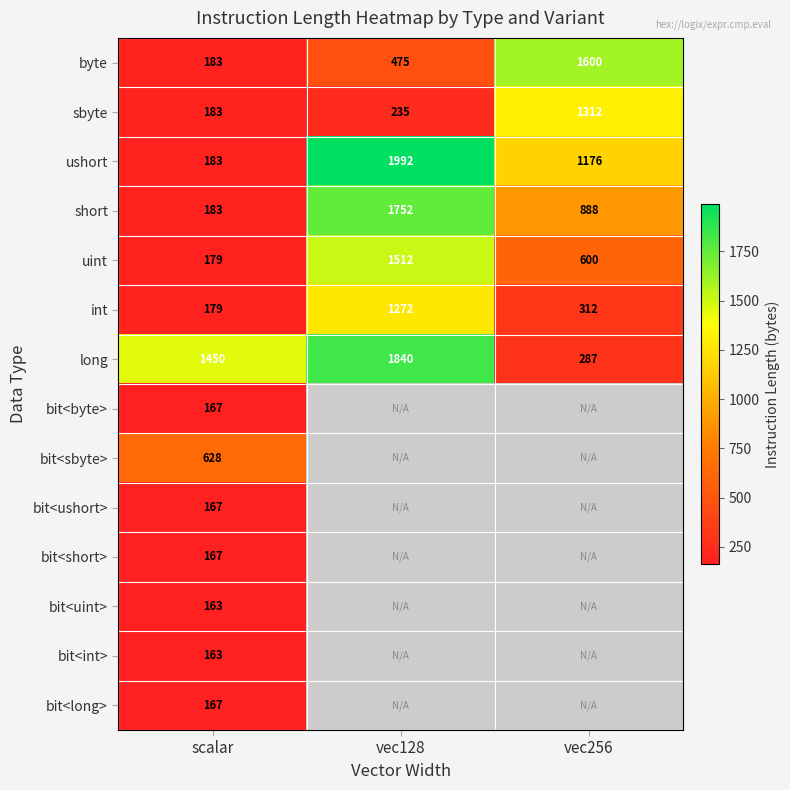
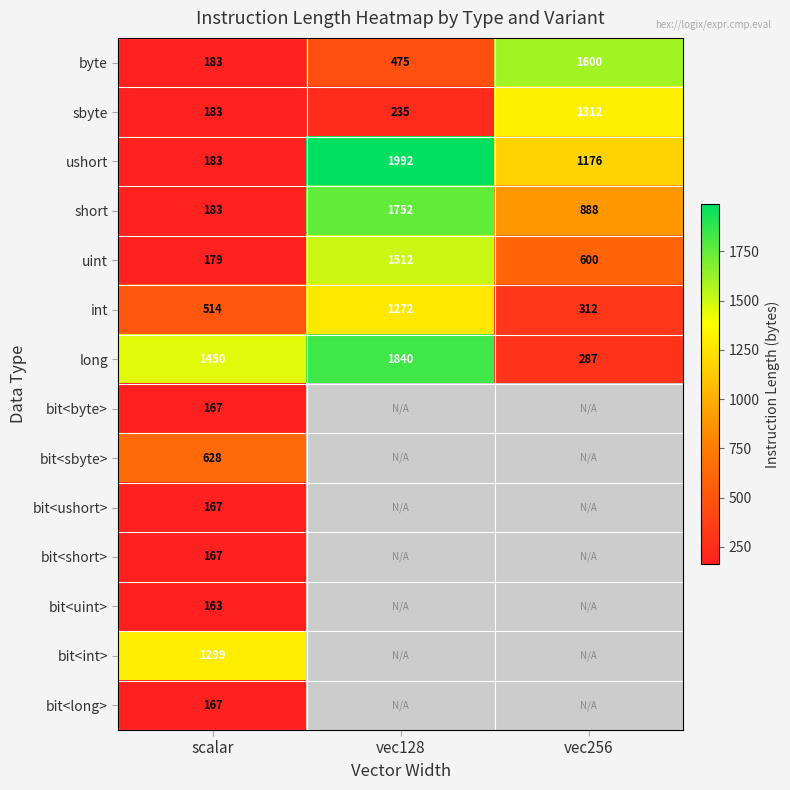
  {
    "byte": {
      "scalar": 183,
      "vec128": 475,
      "vec256": 1600
    },
    "sbyte": {
      "scalar": 183,
      "vec128": 235,
      "vec256": 1312
    },
    "ushort": {
      "scalar": 183,
      "vec128": 1992,
      "vec256": 1176
    },
    "short": {
      "scalar": 183,
      "vec128": 1752,
      "vec256": 888
    },
    "uint": {
      "scalar": 179,
      "vec128": 1512,
      "vec256": 600
    },
    "int": {
-     "scalar": 179,
+     "scalar": 514,
      "vec128": 1272,
      "vec256": 312
    },
    "long": {
      "scalar": 1450,
      "vec128": 1840,
      "vec256": 287
    },
    "bit<byte>": {
      "scalar": 167
    },
    "bit<sbyte>": {
      "scalar": 628
    },
    "bit<ushort>": {
      "scalar": 167
    },
    "bit<short>": {
      "scalar": 167
    },
    "bit<uint>": {
      "scalar": 163
    },
    "bit<int>": {
-     "scalar": 163
+     "scalar": 1299
    },
    "bit<long>": {
      "scalar": 167
    }
  }
